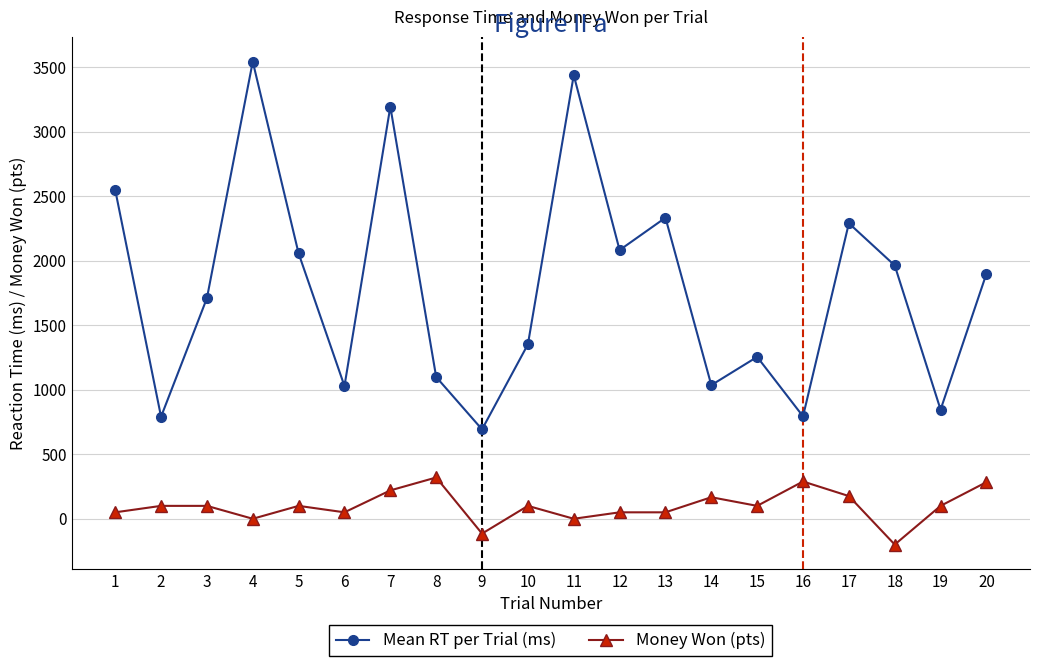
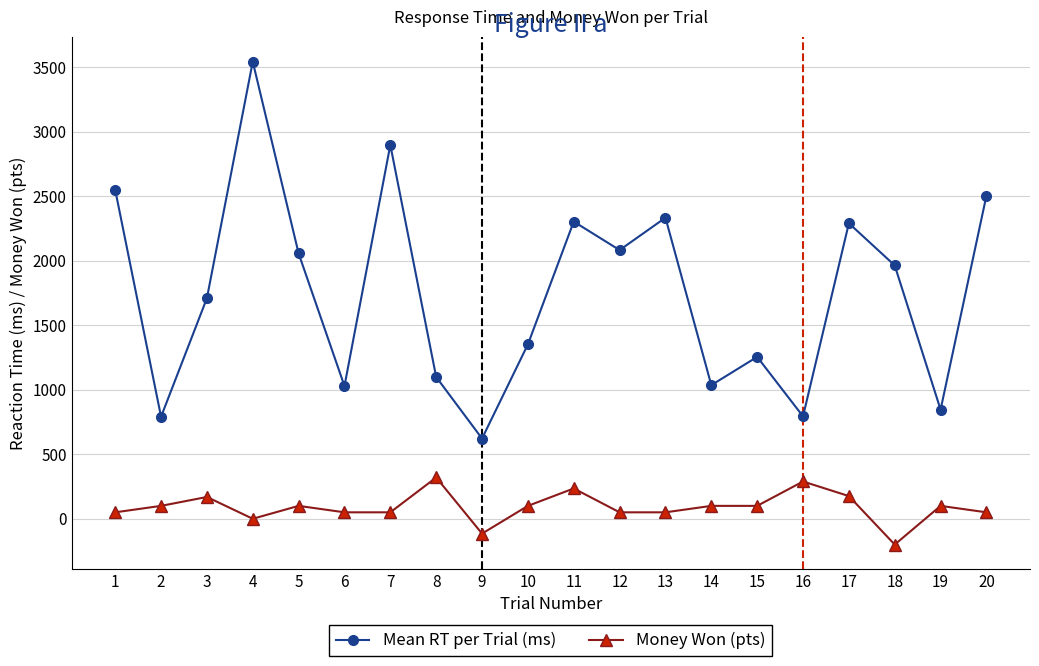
  {
    "Mean RT per Trial (ms)": {
      "1": 2550,
      "2": 790,
      "3": 1710,
      "4": 3540,
      "5": 2060,
      "6": 1030,
-     "7": 3200,
+     "7": 2900,
      "8": 1100,
-     "9": 690,
+     "9": 620,
      "10": 1350,
-     "11": 3440,
+     "11": 2300,
      "12": 2080,
      "13": 2330,
      "14": 1040,
      "15": 1260,
      "16": 790,
      "17": 2290,
      "18": 1960,
      "19": 850,
-     "20": 1900
+     "20": 2510
    },
    "Money Won (pts)": {
      "1": 50,
      "2": 100,
-     "3": 100,
+     "3": 170,
      "4": 0,
      "5": 100,
      "6": 50,
-     "7": 220,
+     "7": 50,
      "8": 320,
      "9": -120,
      "10": 100,
-     "11": 0,
+     "11": 240,
      "12": 50,
      "13": 50,
-     "14": 170,
+     "14": 100,
      "15": 100,
      "16": 290,
      "17": 180,
      "18": -200,
      "19": 100,
-     "20": 280
+     "20": 50
    }
  }
